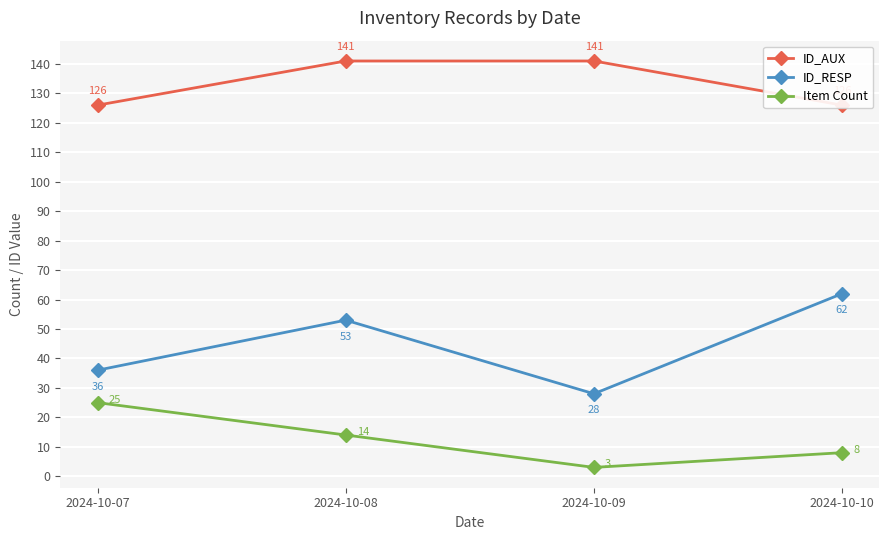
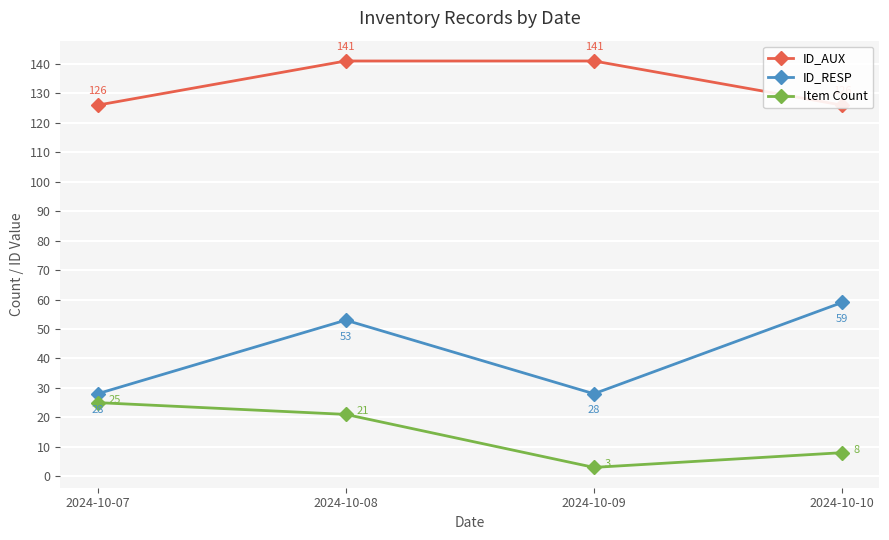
  {
    "ID_AUX": {
      "2024-10-07": 126,
      "2024-10-08": 141,
      "2024-10-09": 141
    },
    "ID_RESP": {
-     "2024-10-07": 36,
+     "2024-10-07": 28,
      "2024-10-08": 53,
      "2024-10-09": 28,
-     "2024-10-10": 62
+     "2024-10-10": 59
    },
    "Item Count": {
      "2024-10-07": 25,
-     "2024-10-08": 14,
+     "2024-10-08": 21,
      "2024-10-09": 3,
      "2024-10-10": 8
    }
  }
